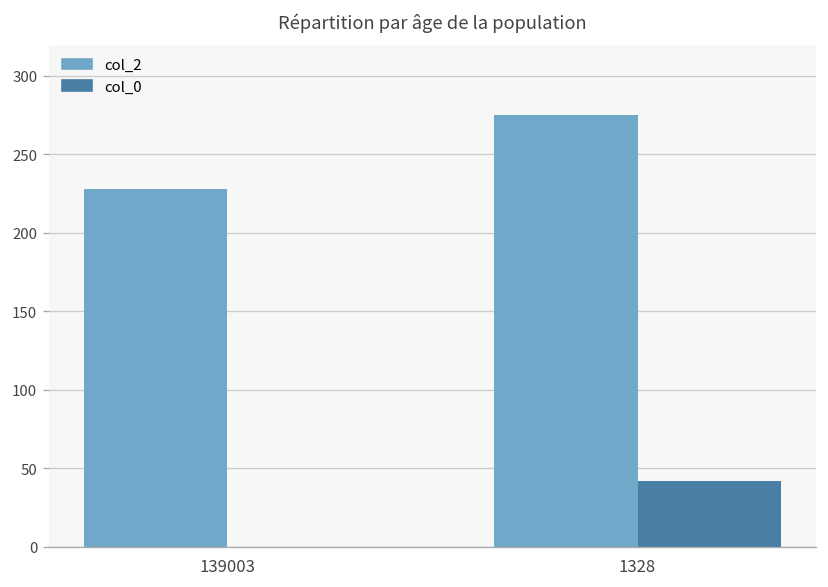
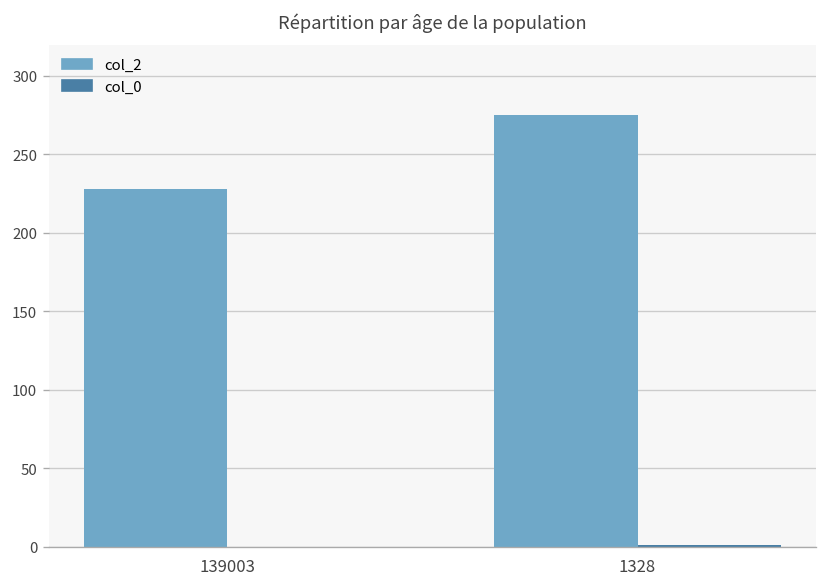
  {
    "col_2": {
      "139003": 228,
      "1328": 275
    },
    "col_0": {
      "139003": 0,
-     "1328": 42
+     "1328": 1
    }
  }
